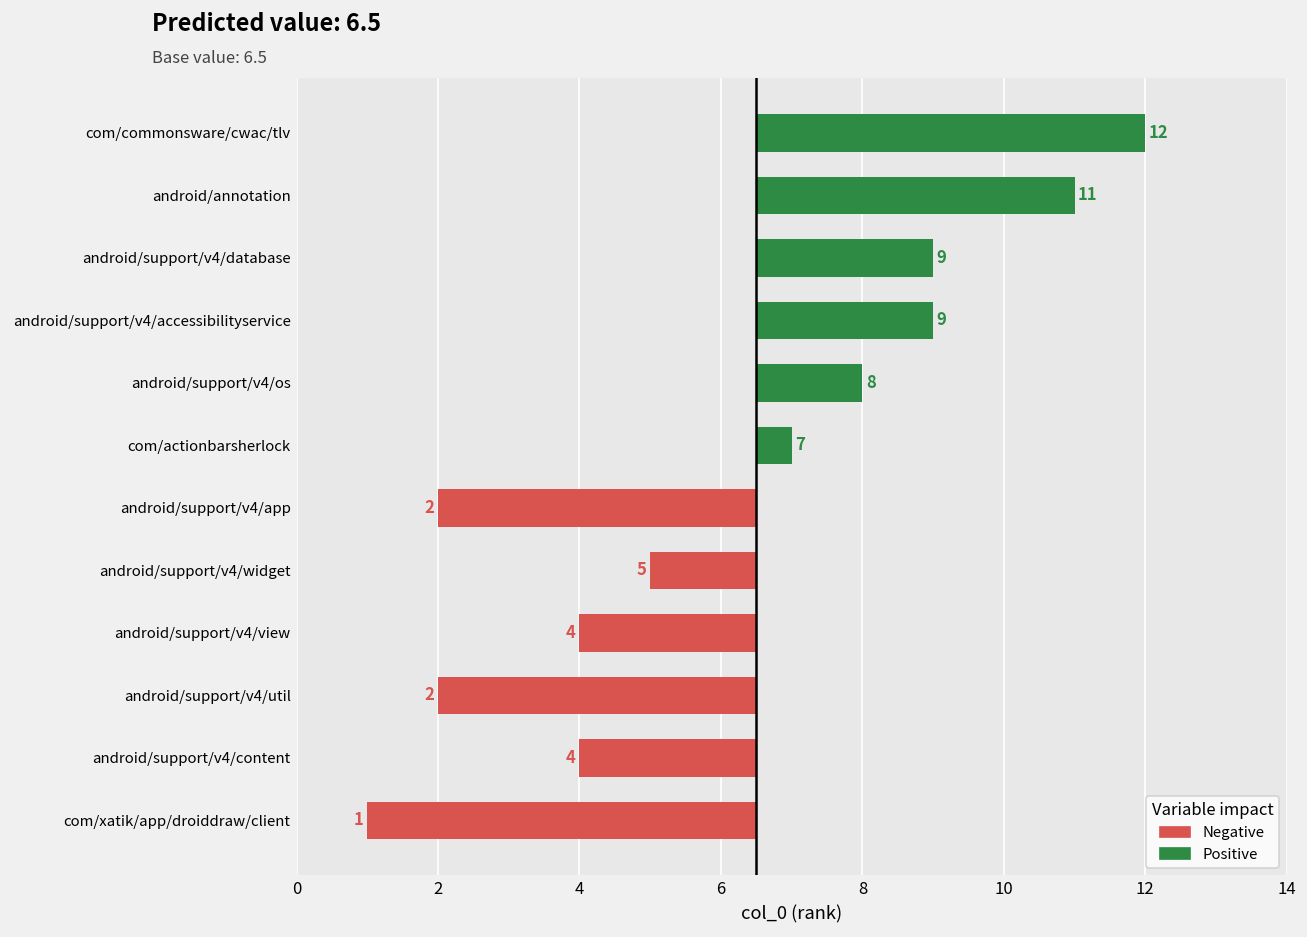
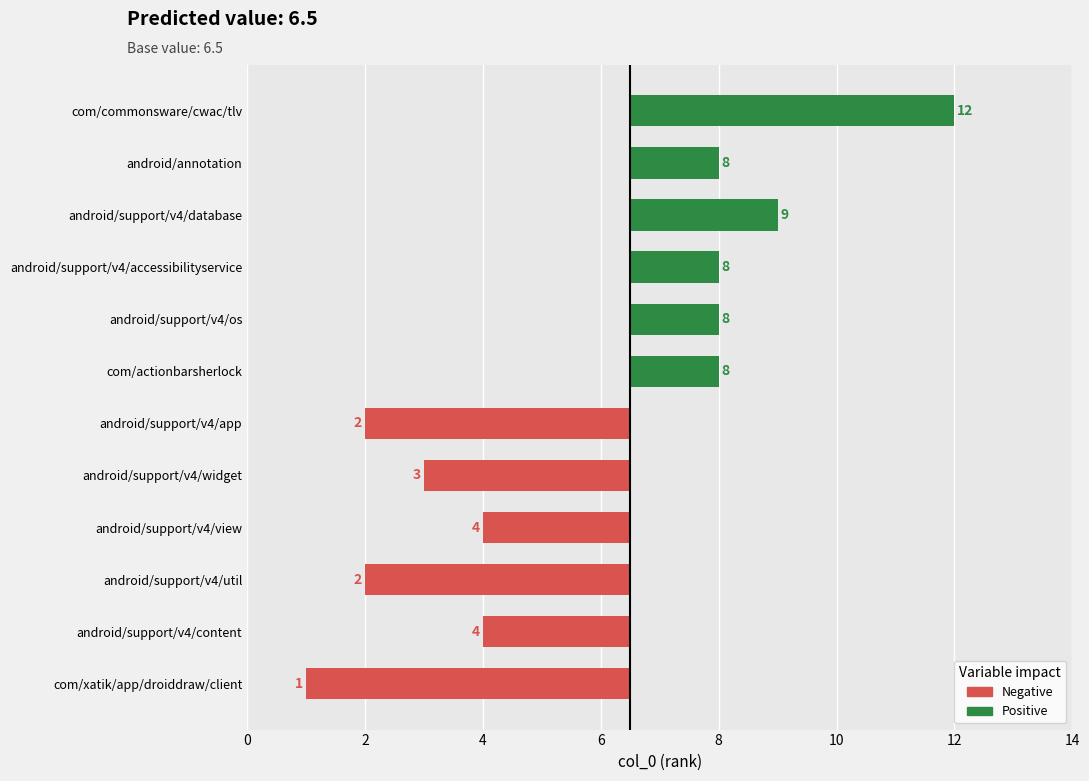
  {
-   "android/annotation": 11,
-   "android/support/v4/accessibilityservice": 9,
-   "com/actionbarsherlock": 7,
-   "android/support/v4/widget": 5
+   "android/annotation": 8,
+   "android/support/v4/accessibilityservice": 8,
+   "com/actionbarsherlock": 8,
+   "android/support/v4/widget": 3
  }
